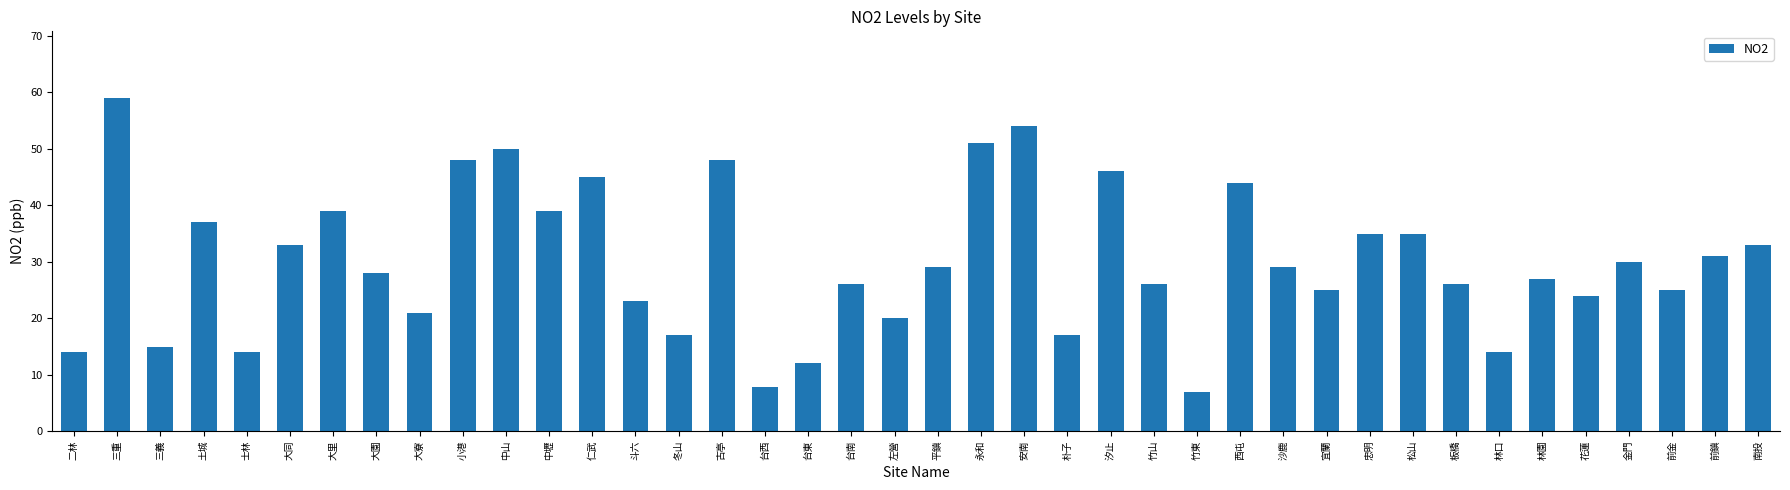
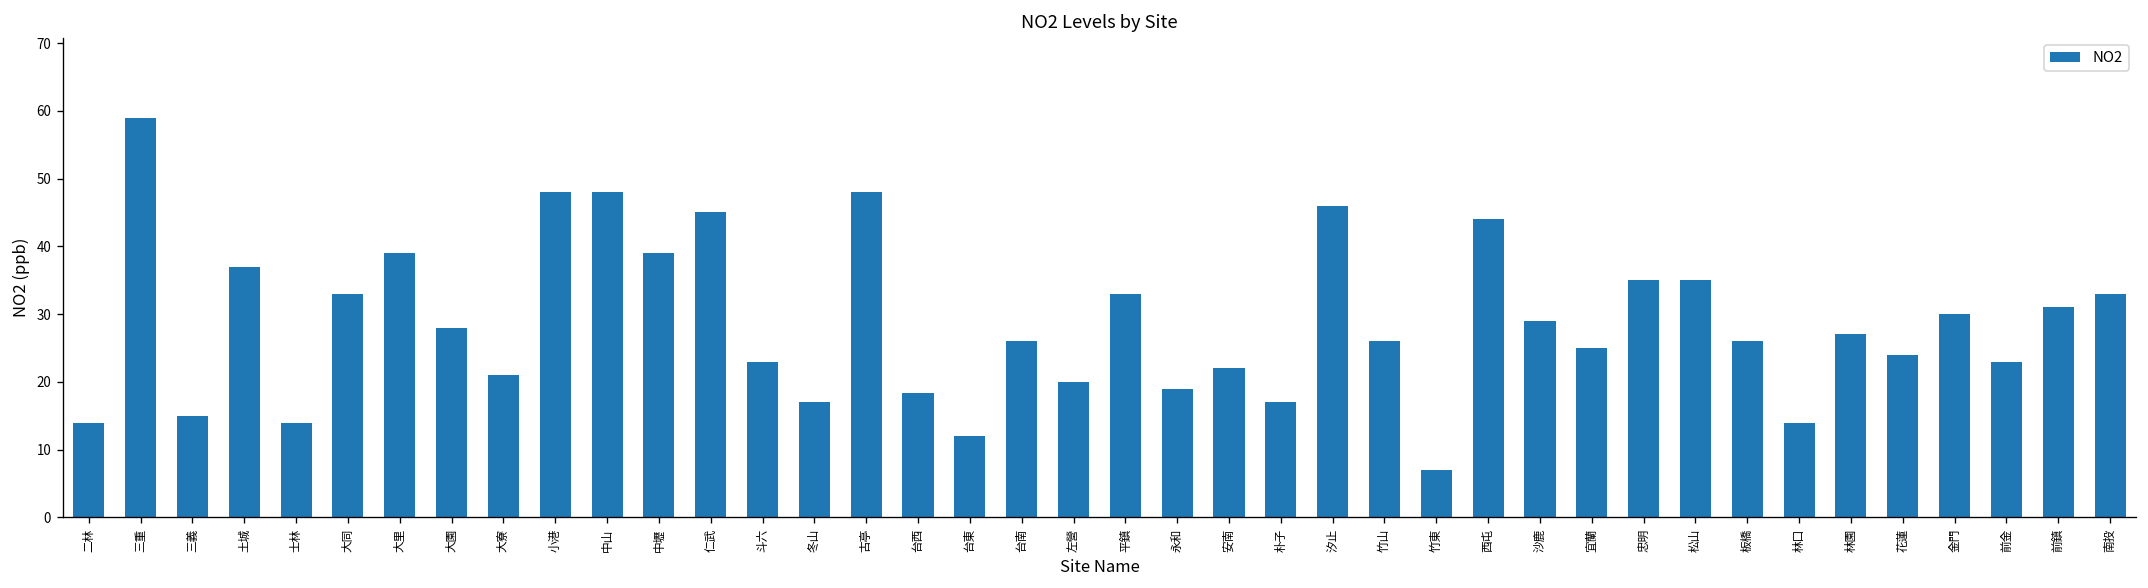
  {
    "二林": 14,
    "三重": 59,
    "三義": 15,
    "土城": 37,
    "士林": 14,
    "大同": 33,
    "大里": 39,
    "大園": 28,
    "大寮": 21,
    "小港": 48,
-   "中山": 50,
+   "中山": 48,
    "中壢": 39,
    "仁武": 45,
    "斗六": 23,
    "冬山": 17,
    "古亭": 48,
-   "台西": 8,
+   "台西": 18,
    "台東": 12,
    "台南": 26,
    "左營": 20,
-   "平鎮": 29,
-   "永和": 51,
-   "安南": 54,
+   "平鎮": 33,
+   "永和": 19,
+   "安南": 22,
    "朴子": 17,
    "汐止": 46,
    "竹山": 26,
    "竹東": 7,
    "西屯": 44,
    "沙鹿": 29,
    "宜蘭": 25,
    "忠明": 35,
    "松山": 35,
    "板橋": 26,
    "林口": 14,
    "林園": 27,
    "花蓮": 24,
    "金門": 30,
-   "前金": 25,
+   "前金": 23,
    "前鎮": 31,
    "南投": 33
  }
